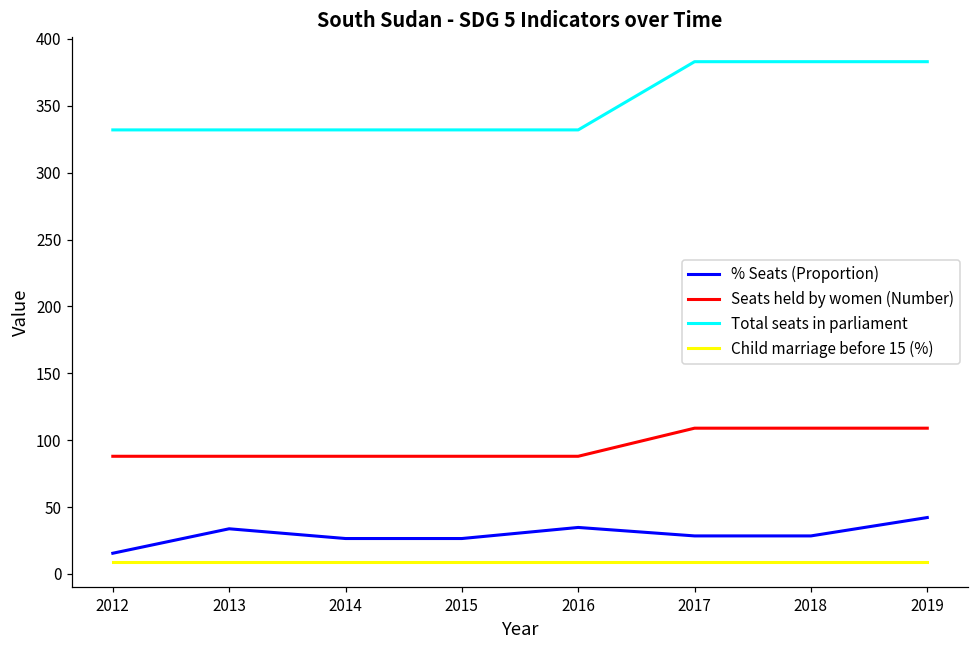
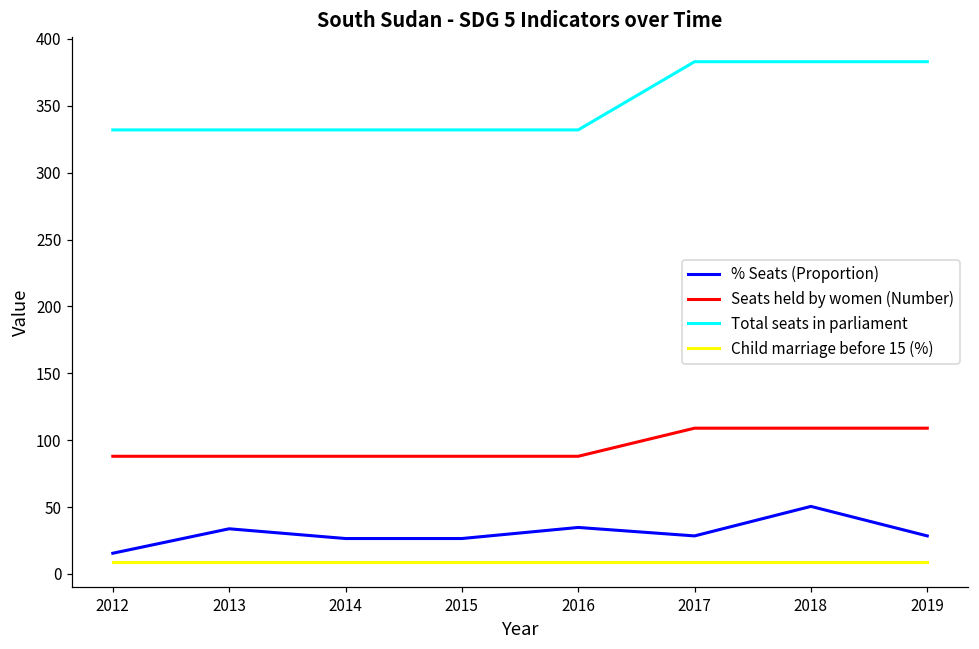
  {
    "% Seats (Proportion)": {
      "2012": 16,
      "2013": 34,
      "2014": 27,
      "2015": 27,
      "2016": 35,
      "2017": 28,
-     "2018": 28,
-     "2019": 42
+     "2018": 51,
+     "2019": 28
    },
    "Seats held by women (Number)": {
      "2012": 88,
      "2013": 88,
      "2014": 88,
      "2015": 88,
      "2016": 88,
      "2017": 109,
      "2018": 109,
      "2019": 109
    },
    "Total seats in parliament": {
      "2012": 332,
      "2013": 332,
      "2014": 332,
      "2015": 332,
      "2016": 332,
      "2017": 383,
      "2018": 383,
      "2019": 383
    },
    "Child marriage before 15 (%)": {
      "2012": 9,
      "2013": 9,
      "2014": 9,
      "2015": 9,
      "2016": 9,
      "2017": 9,
      "2018": 9,
      "2019": 9
    }
  }
